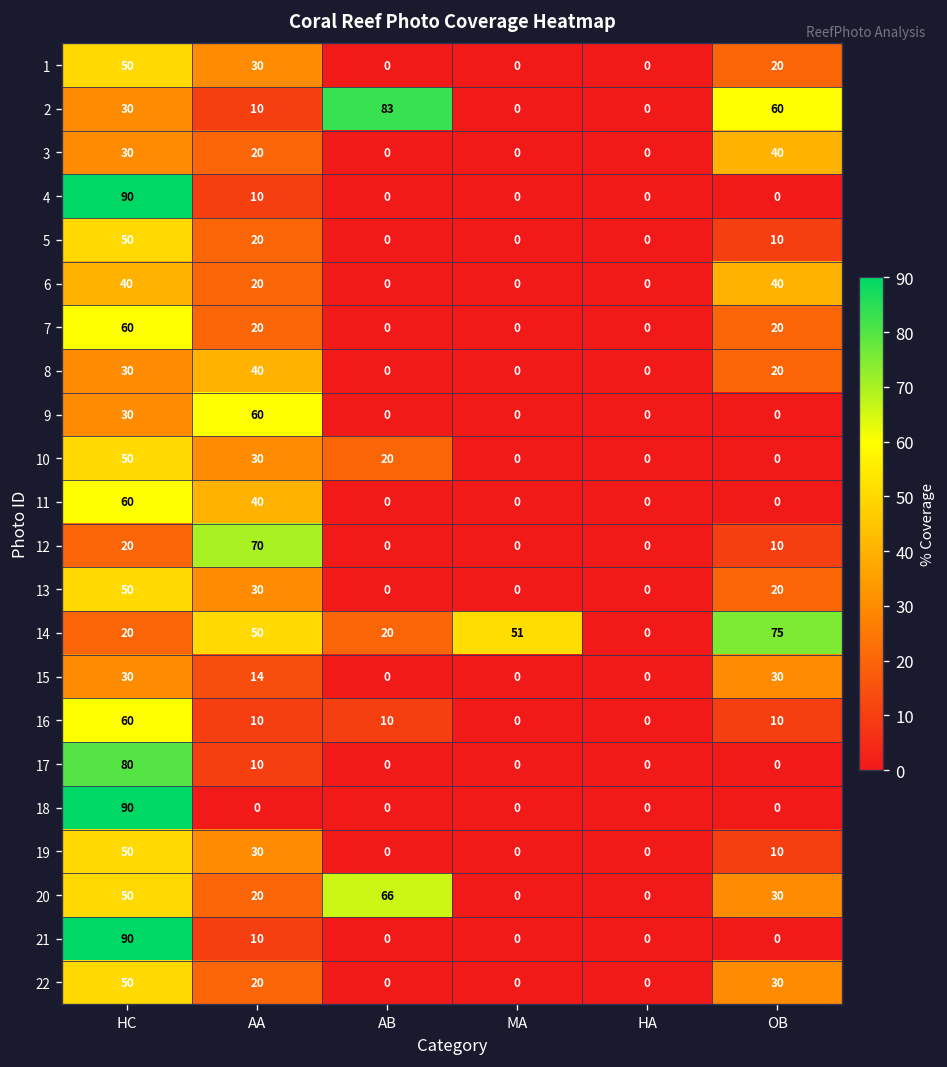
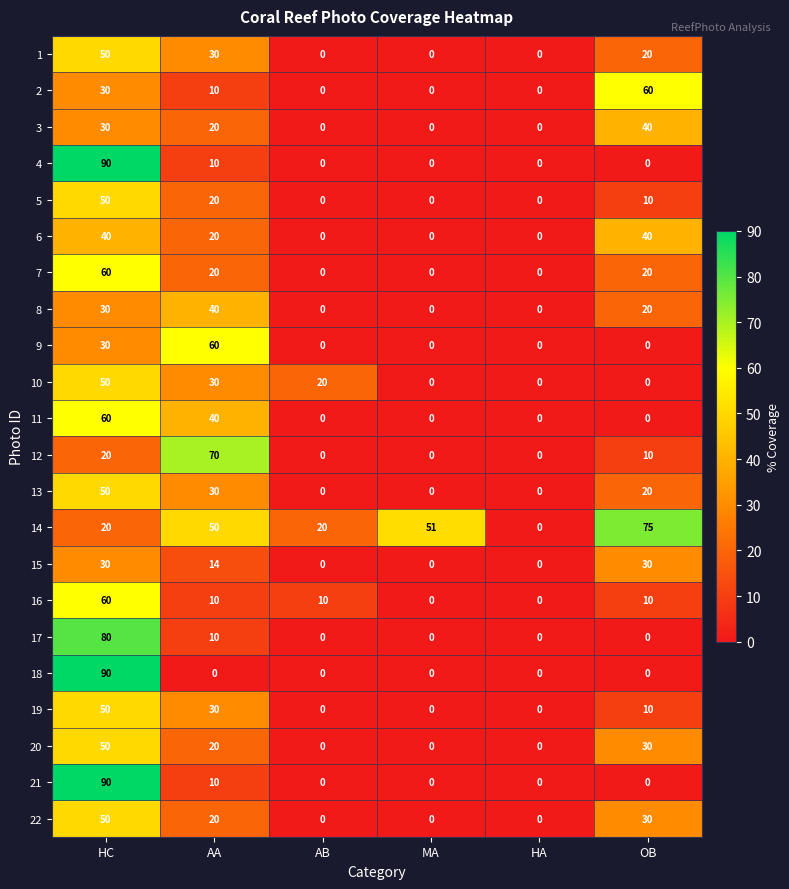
  {
    "1": {
      "HC": 50,
      "AA": 30,
      "AB": 0,
      "MA": 0,
      "HA": 0,
      "OB": 20
    },
    "2": {
      "HC": 30,
      "AA": 10,
-     "AB": 83,
+     "AB": 0,
      "MA": 0,
      "HA": 0,
      "OB": 60
    },
    "3": {
      "HC": 30,
      "AA": 20,
      "AB": 0,
      "MA": 0,
      "HA": 0,
      "OB": 40
    },
    "4": {
      "HC": 90,
      "AA": 10,
      "AB": 0,
      "MA": 0,
      "HA": 0,
      "OB": 0
    },
    "5": {
      "HC": 50,
      "AA": 20,
      "AB": 0,
      "MA": 0,
      "HA": 0,
      "OB": 10
    },
    "6": {
      "HC": 40,
      "AA": 20,
      "AB": 0,
      "MA": 0,
      "HA": 0,
      "OB": 40
    },
    "7": {
      "HC": 60,
      "AA": 20,
      "AB": 0,
      "MA": 0,
      "HA": 0,
      "OB": 20
    },
    "8": {
      "HC": 30,
      "AA": 40,
      "AB": 0,
      "MA": 0,
      "HA": 0,
      "OB": 20
    },
    "9": {
      "HC": 30,
      "AA": 60,
      "AB": 0,
      "MA": 0,
      "HA": 0,
      "OB": 0
    },
    "10": {
      "HC": 50,
      "AA": 30,
      "AB": 20,
      "MA": 0,
      "HA": 0,
      "OB": 0
    },
    "11": {
      "HC": 60,
      "AA": 40,
      "AB": 0,
      "MA": 0,
      "HA": 0,
      "OB": 0
    },
    "12": {
      "HC": 20,
      "AA": 70,
      "AB": 0,
      "MA": 0,
      "HA": 0,
      "OB": 10
    },
    "13": {
      "HC": 50,
      "AA": 30,
      "AB": 0,
      "MA": 0,
      "HA": 0,
      "OB": 20
    },
    "14": {
      "HC": 20,
      "AA": 50,
      "AB": 20,
      "MA": 51,
      "HA": 0,
      "OB": 75
    },
    "15": {
      "HC": 30,
      "AA": 14,
      "AB": 0,
      "MA": 0,
      "HA": 0,
      "OB": 30
    },
    "16": {
      "HC": 60,
      "AA": 10,
      "AB": 10,
      "MA": 0,
      "HA": 0,
      "OB": 10
    },
    "17": {
      "HC": 80,
      "AA": 10,
      "AB": 0,
      "MA": 0,
      "HA": 0,
      "OB": 0
    },
    "18": {
      "HC": 90,
      "AA": 0,
      "AB": 0,
      "MA": 0,
      "HA": 0,
      "OB": 0
    },
    "19": {
      "HC": 50,
      "AA": 30,
      "AB": 0,
      "MA": 0,
      "HA": 0,
      "OB": 10
    },
    "20": {
      "HC": 50,
      "AA": 20,
-     "AB": 66,
+     "AB": 0,
      "MA": 0,
      "HA": 0,
      "OB": 30
    },
    "21": {
      "HC": 90,
      "AA": 10,
      "AB": 0,
      "MA": 0,
      "HA": 0,
      "OB": 0
    },
    "22": {
      "HC": 50,
      "AA": 20,
      "AB": 0,
      "MA": 0,
      "HA": 0,
      "OB": 30
    }
  }
